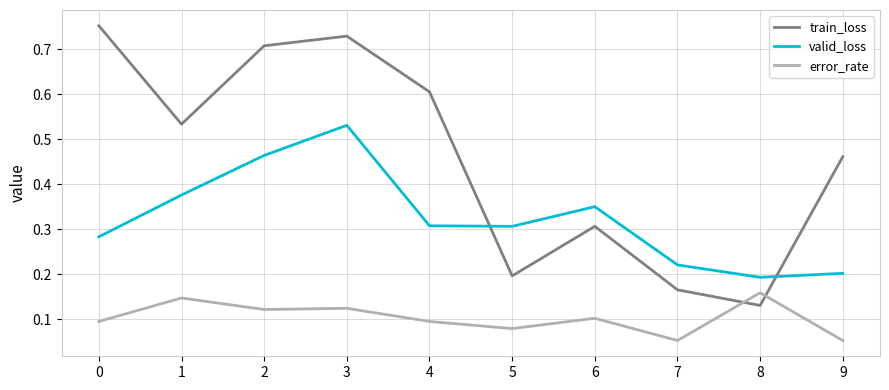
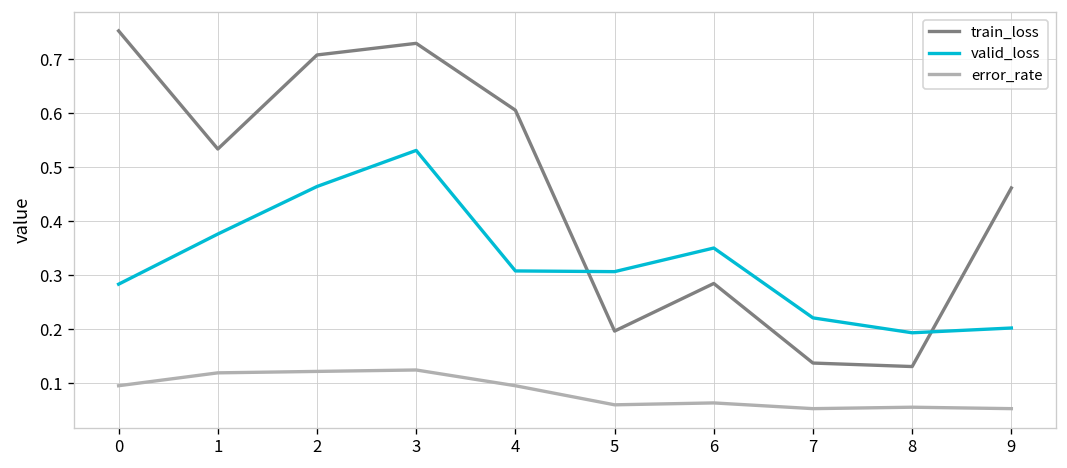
  {
    "train_loss": {
      "0": 0.75,
      "1": 0.53,
      "2": 0.71,
      "3": 0.73,
      "4": 0.61,
      "5": 0.20,
-     "6": 0.31,
-     "7": 0.17,
+     "6": 0.28,
+     "7": 0.14,
      "8": 0.13,
      "9": 0.46
    },
    "valid_loss": {
      "0": 0.28,
      "1": 0.38,
      "2": 0.46,
      "3": 0.53,
      "4": 0.31,
      "5": 0.31,
      "6": 0.35,
      "7": 0.22,
      "8": 0.19,
      "9": 0.20
    },
    "error_rate": {
      "0": 0.10,
-     "1": 0.15,
+     "1": 0.12,
      "2": 0.12,
      "3": 0.12,
      "4": 0.10,
-     "5": 0.08,
-     "6": 0.10,
+     "5": 0.06,
+     "6": 0.06,
      "7": 0.05,
-     "8": 0.16,
+     "8": 0.06,
      "9": 0.05
    }
  }
